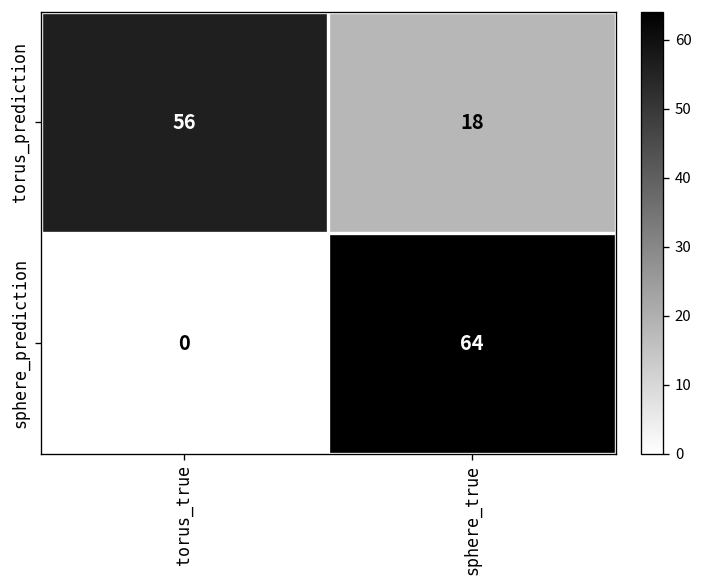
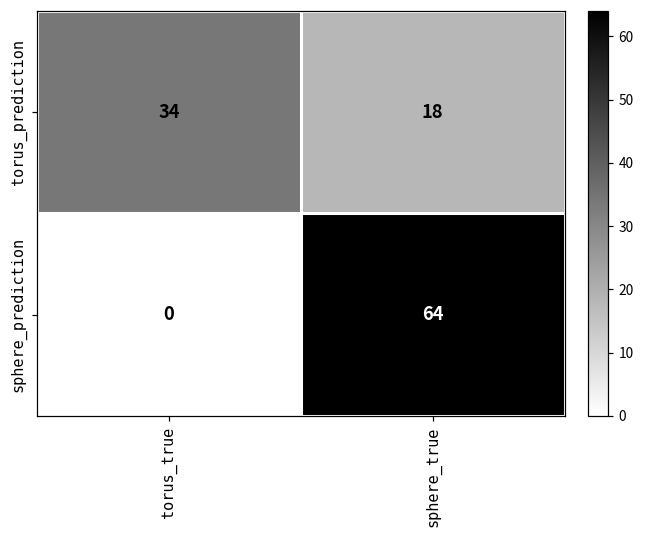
  {
    "torus_prediction": {
-     "torus_true": 56,
+     "torus_true": 34,
      "sphere_true": 18
    },
    "sphere_prediction": {
      "torus_true": 0,
      "sphere_true": 64
    }
  }
